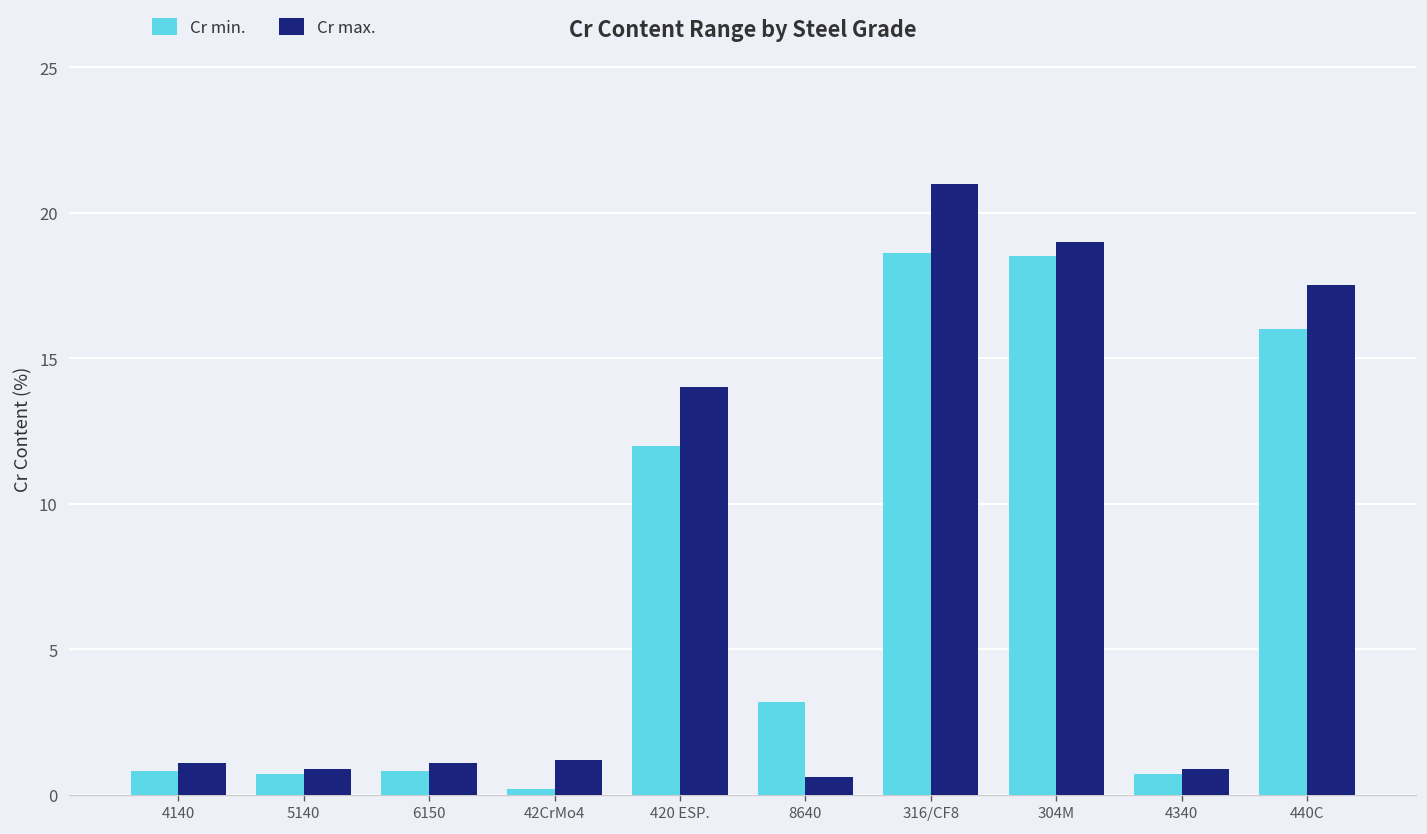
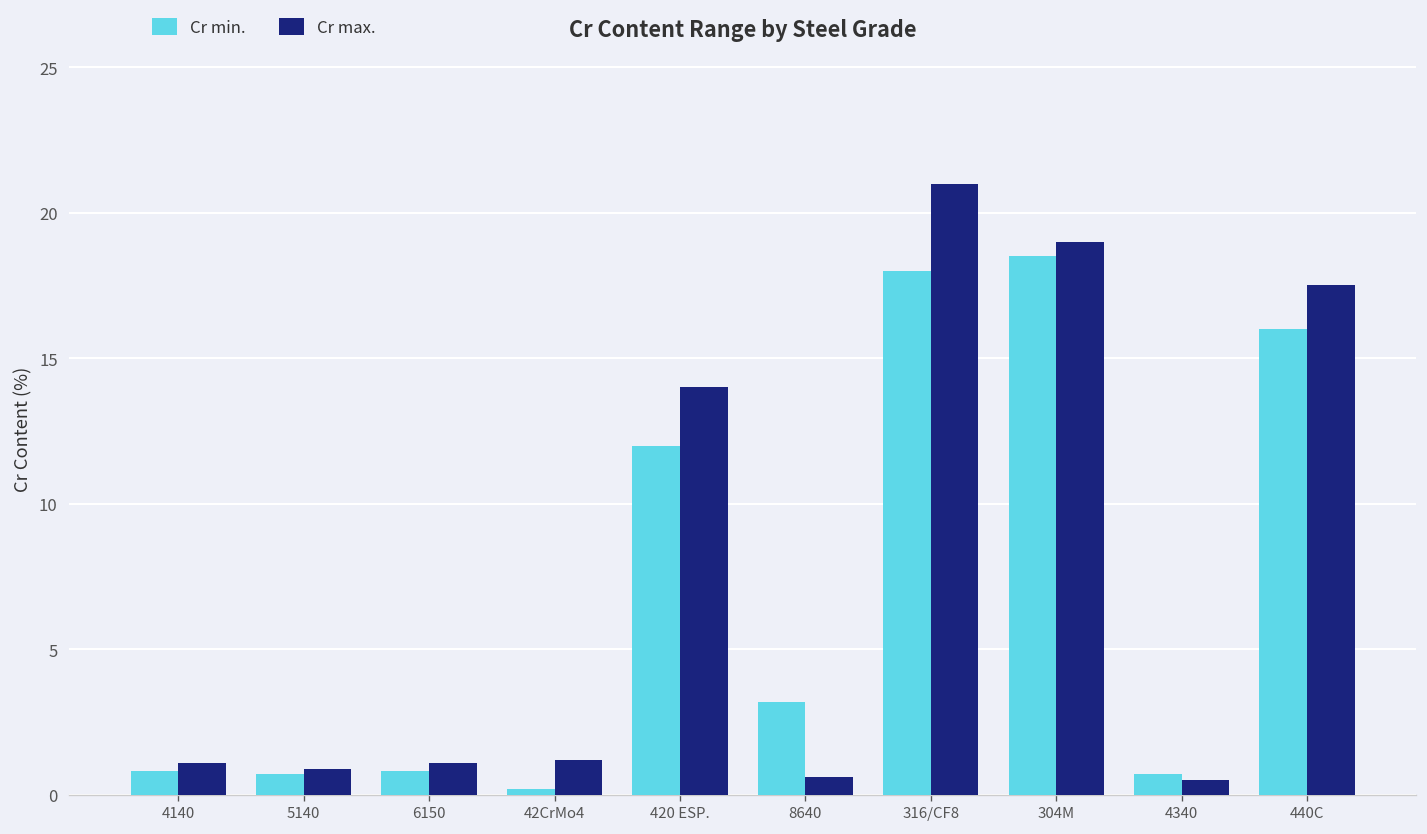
  {
    "Cr min.": {
      "4140": 0.8,
      "5140": 0.7,
      "6150": 0.8,
      "42CrMo4": 0.2,
      "420 ESP.": 12.0,
      "8640": 3.2,
-     "316/CF8": 18.6,
+     "316/CF8": 18.0,
      "304M": 18.5,
      "4340": 0.7,
      "440C": 16.0
    },
    "Cr max.": {
      "4140": 1.1,
      "5140": 0.9,
      "6150": 1.1,
      "42CrMo4": 1.2,
      "420 ESP.": 14.0,
      "8640": 0.6,
      "316/CF8": 21.0,
      "304M": 19.0,
-     "4340": 0.9,
+     "4340": 0.5,
      "440C": 17.5
    }
  }
